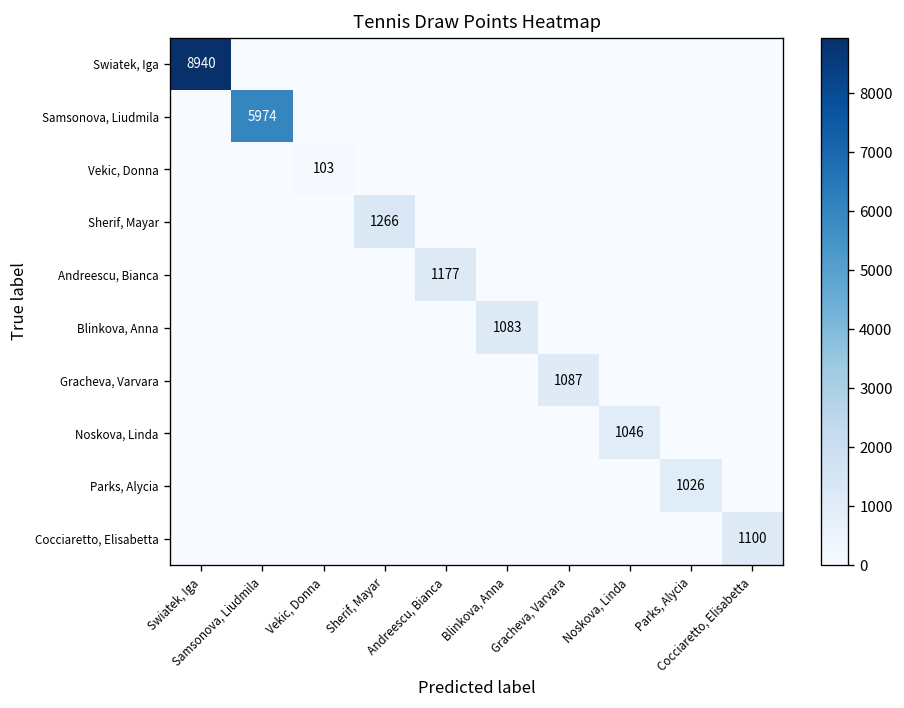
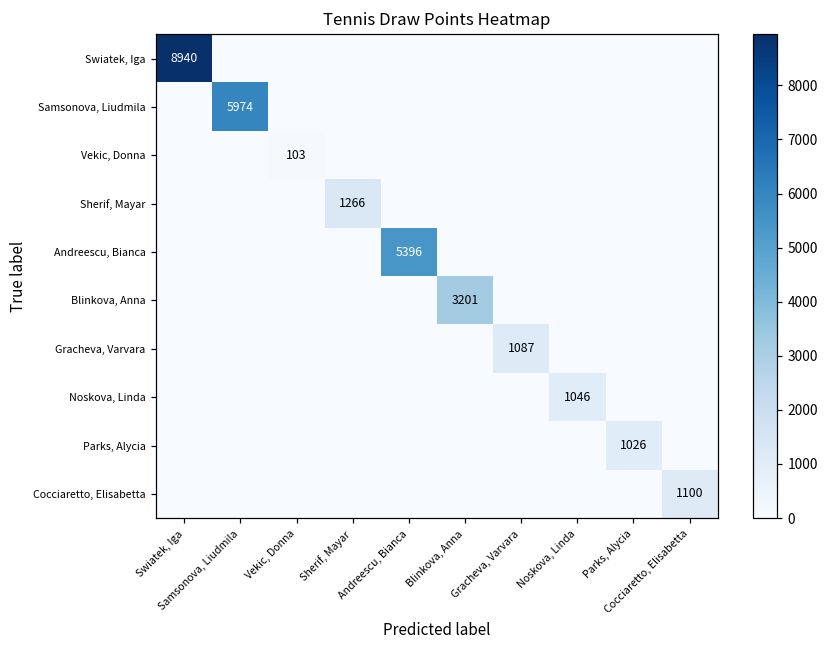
  {
    "Swiatek, Iga": {
      "Swiatek, Iga": 8940
    },
    "Samsonova, Liudmila": {
      "Samsonova, Liudmila": 5974
    },
    "Vekic, Donna": {
      "Vekic, Donna": 103
    },
    "Sherif, Mayar": {
      "Sherif, Mayar": 1266
    },
    "Andreescu, Bianca": {
-     "Andreescu, Bianca": 1177
+     "Andreescu, Bianca": 5396
    },
    "Blinkova, Anna": {
-     "Blinkova, Anna": 1083
+     "Blinkova, Anna": 3201
    },
    "Gracheva, Varvara": {
      "Gracheva, Varvara": 1087
    },
    "Noskova, Linda": {
      "Noskova, Linda": 1046
    },
    "Parks, Alycia": {
      "Parks, Alycia": 1026
    },
    "Cocciaretto, Elisabetta": {
      "Cocciaretto, Elisabetta": 1100
    }
  }
